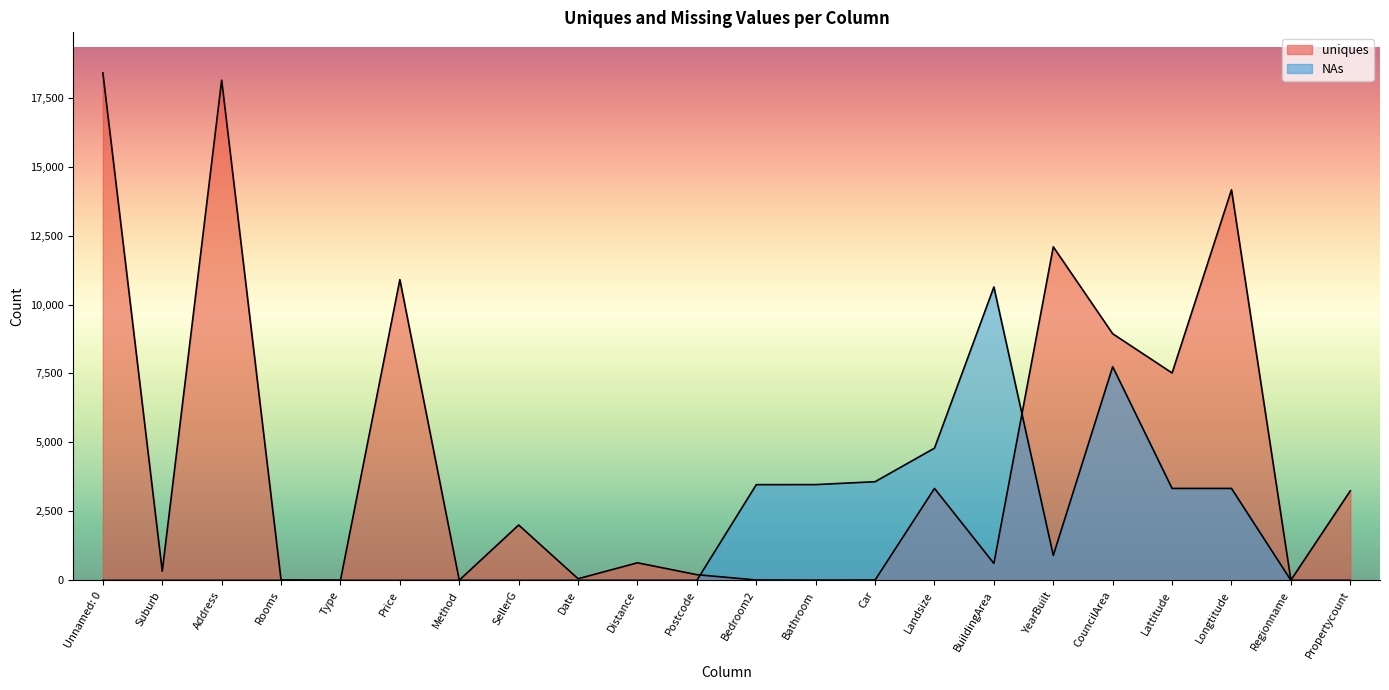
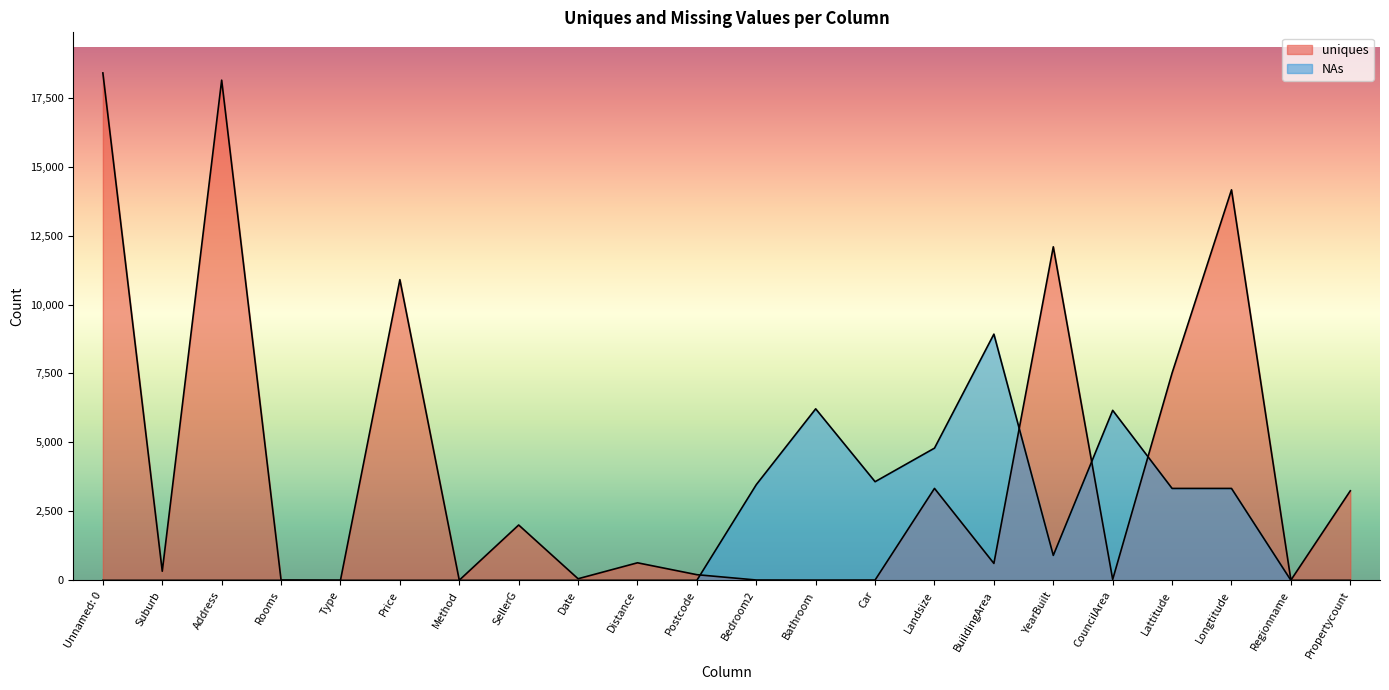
  {
    "uniques": {
      "Unnamed: 0": "18,400",
      "Suburb": "300",
      "Address": "18,100",
      "Price": "10,900",
      "SellerG": "2,000",
      "Distance": "600",
      "Postcode": "200",
      "Bedroom2": "0",
      "Bathroom": "0",
      "Car": "0",
      "Landsize": "3,300",
      "BuildingArea": "600",
      "YearBuilt": "12,100",
-     "CouncilArea": "8,900",
+     "CouncilArea": "0",
      "Lattitude": "7,500",
      "Longtitude": "14,200",
      "Propertycount": "3,200"
    },
    "NAs": {
      "Unnamed: 0": "0",
      "Suburb": "0",
      "Address": "0",
      "Price": "0",
      "SellerG": "0",
      "Distance": "0",
      "Postcode": "0",
      "Bedroom2": "3,500",
-     "Bathroom": "3,500",
+     "Bathroom": "6,200",
      "Car": "3,600",
      "Landsize": "4,800",
-     "BuildingArea": "10,600",
+     "BuildingArea": "8,900",
      "YearBuilt": "900",
-     "CouncilArea": "7,700",
+     "CouncilArea": "6,200",
      "Lattitude": "3,300",
      "Longtitude": "3,300",
      "Propertycount": "0"
    }
  }
